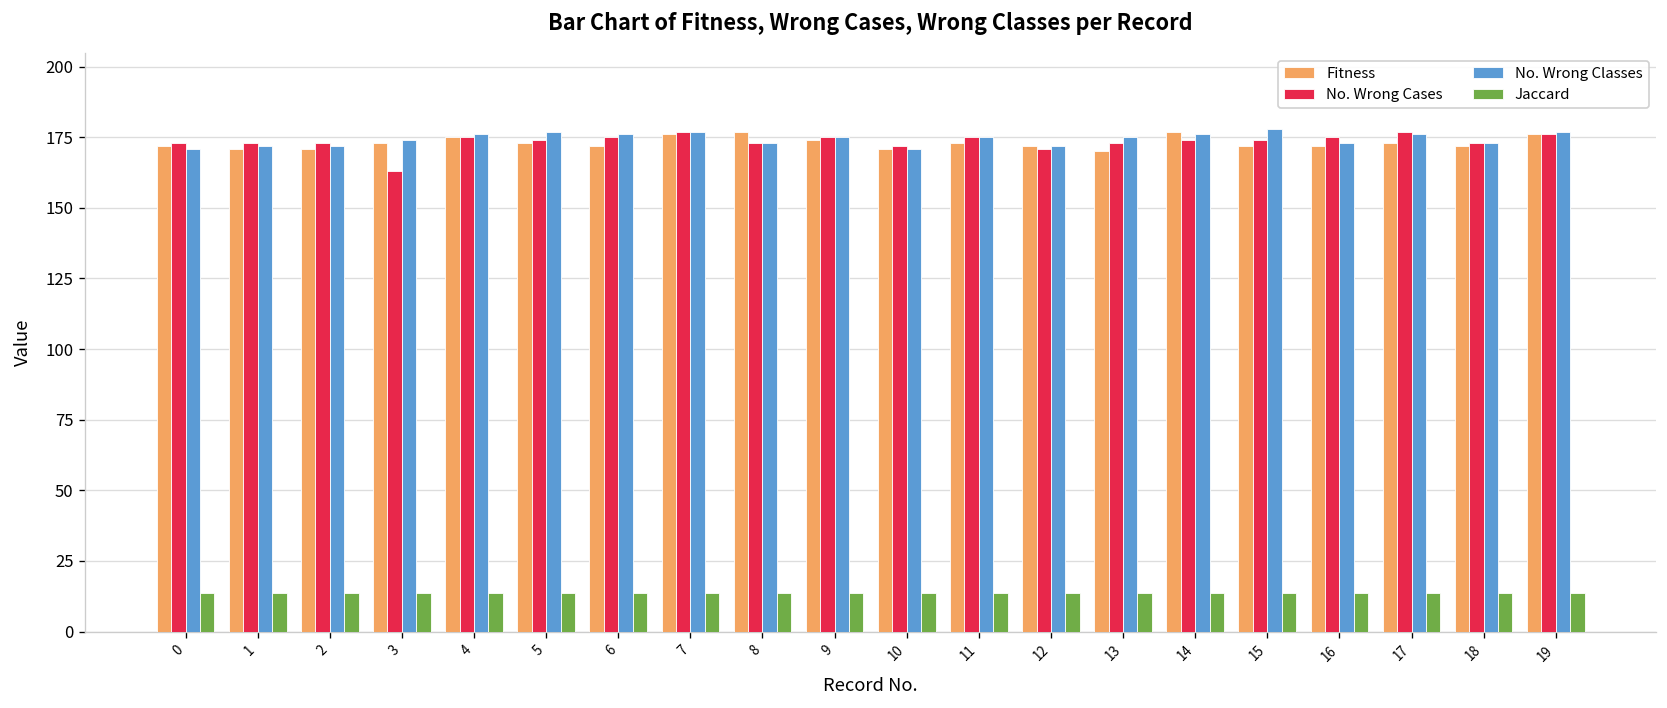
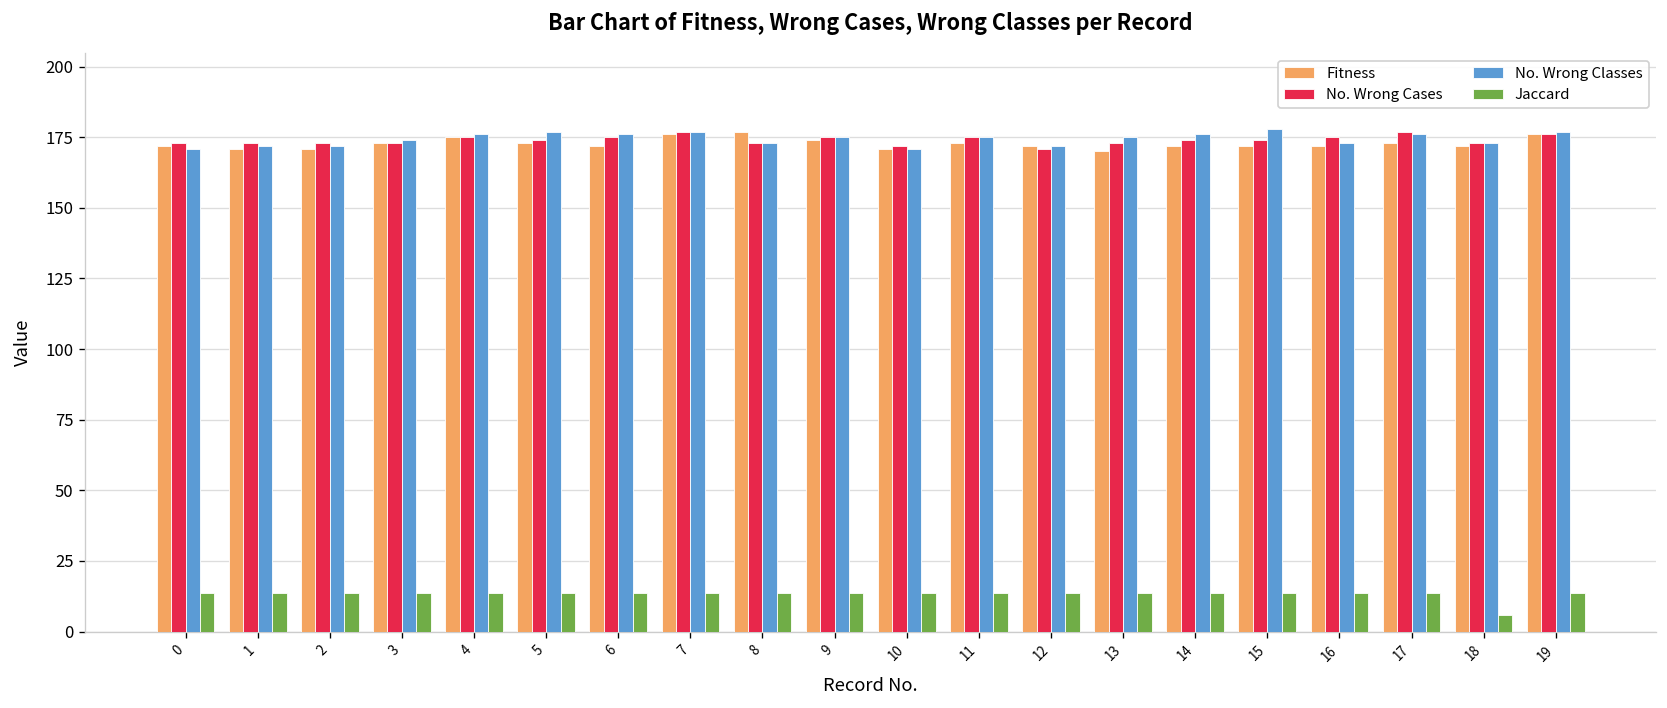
  {
    "Fitness": {
      "0": 172,
      "1": 171,
      "2": 171,
      "3": 173,
      "4": 175,
      "5": 173,
      "6": 172,
      "7": 176,
      "8": 177,
      "9": 174,
      "10": 171,
      "11": 173,
      "12": 172,
      "13": 170,
-     "14": 177,
+     "14": 172,
      "15": 172,
      "16": 172,
      "17": 173,
      "18": 172,
      "19": 176
    },
    "No. Wrong Cases": {
      "0": 173,
      "1": 173,
      "2": 173,
-     "3": 163,
+     "3": 173,
      "4": 175,
      "5": 174,
      "6": 175,
      "7": 177,
      "8": 173,
      "9": 175,
      "10": 172,
      "11": 175,
      "12": 171,
      "13": 173,
      "14": 174,
      "15": 174,
      "16": 175,
      "17": 177,
      "18": 173,
      "19": 176
    },
    "No. Wrong Classes": {
      "0": 171,
      "1": 172,
      "2": 172,
      "3": 174,
      "4": 176,
      "5": 177,
      "6": 176,
      "7": 177,
      "8": 173,
      "9": 175,
      "10": 171,
      "11": 175,
      "12": 172,
      "13": 175,
      "14": 176,
      "15": 178,
      "16": 173,
      "17": 176,
      "18": 173,
      "19": 177
    },
    "Jaccard": {
      "0": 14,
      "1": 14,
      "2": 14,
      "3": 14,
      "4": 14,
      "5": 14,
      "6": 14,
      "7": 14,
      "8": 14,
      "9": 14,
      "10": 14,
      "11": 14,
      "12": 14,
      "13": 14,
      "14": 14,
      "15": 14,
      "16": 14,
      "17": 14,
-     "18": 14,
+     "18": 6,
      "19": 14
    }
  }
